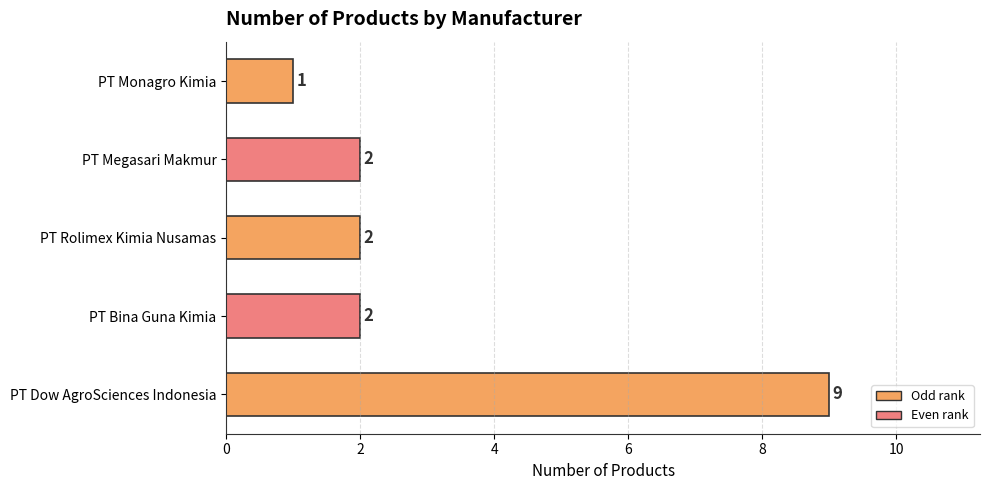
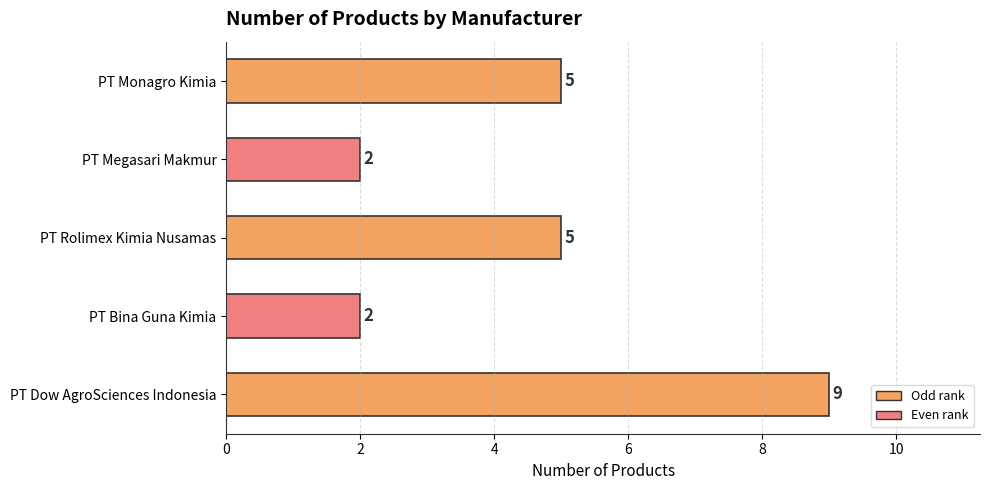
  {
-   "PT Monagro Kimia": 1,
+   "PT Monagro Kimia": 5,
    "PT Megasari Makmur": 2,
-   "PT Rolimex Kimia Nusamas": 2,
+   "PT Rolimex Kimia Nusamas": 5,
    "PT Bina Guna Kimia": 2,
    "PT Dow AgroSciences Indonesia": 9
  }
